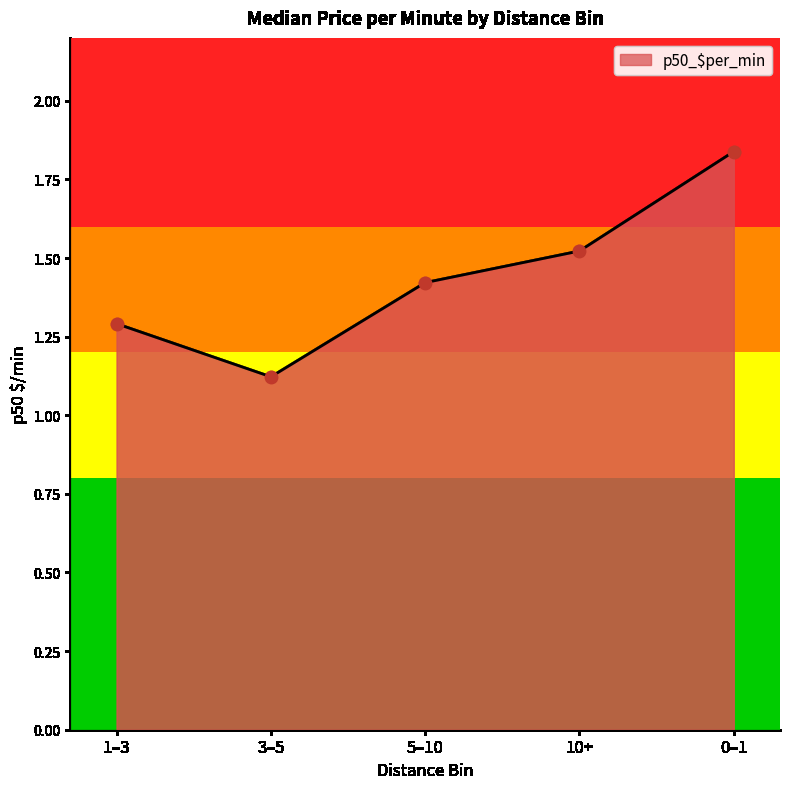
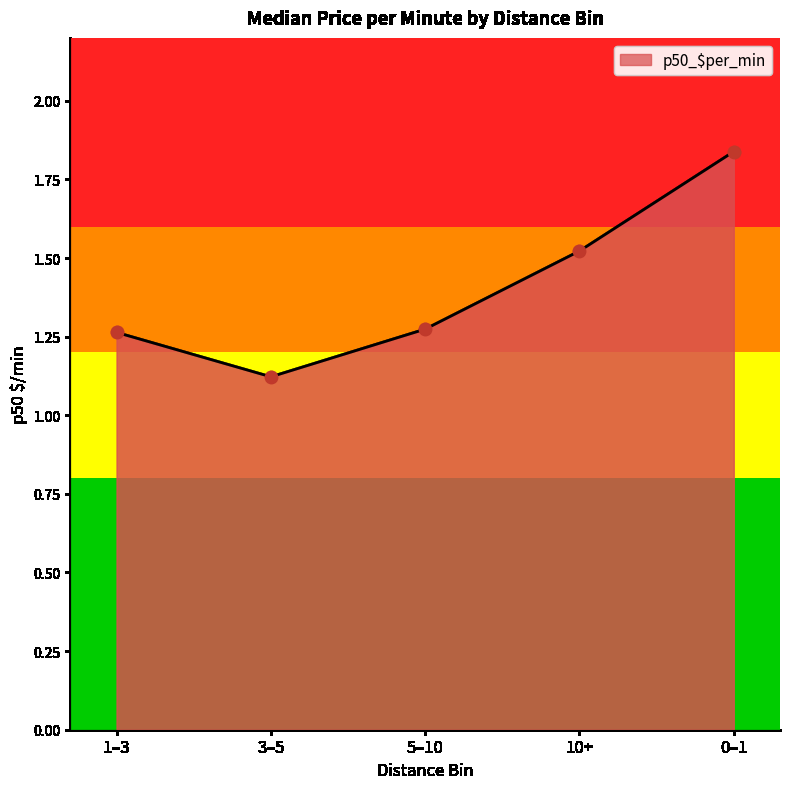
  {
-   "1–3": 1.29,
+   "1–3": 1.26,
    "3–5": 1.12,
-   "5–10": 1.42,
+   "5–10": 1.27,
    "10+": 1.52,
    "0–1": 1.84
  }
